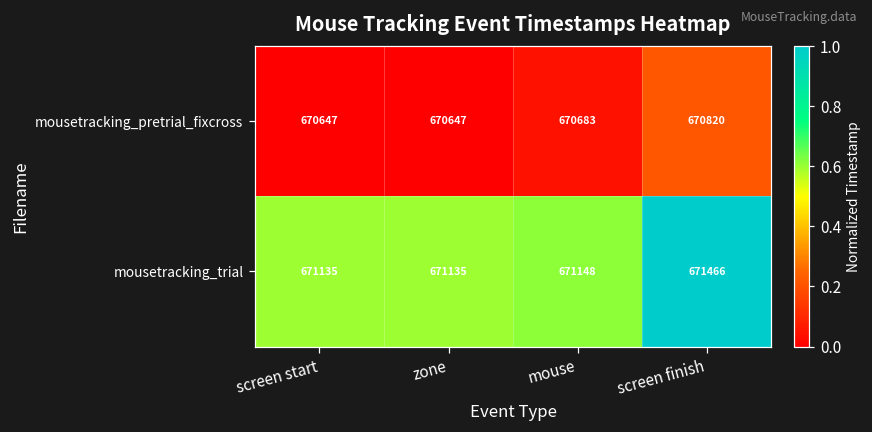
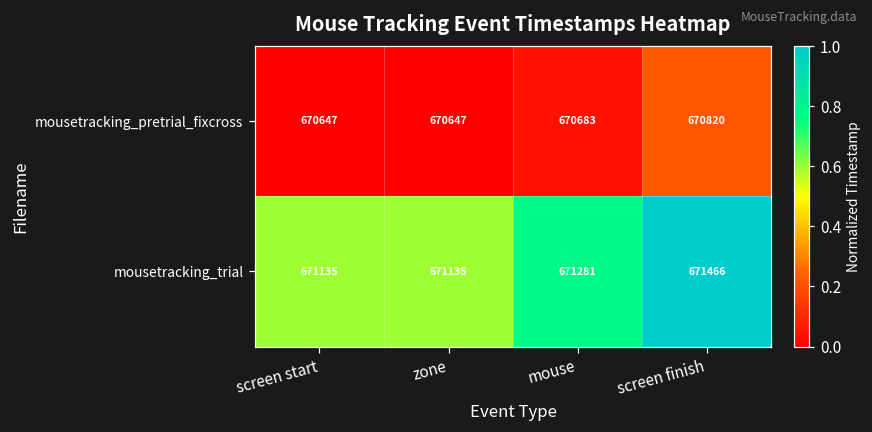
  {
    "mousetracking_pretrial_fixcross": {
      "screen start": 670647,
      "zone": 670647,
      "mouse": 670683,
      "screen finish": 670820
    },
    "mousetracking_trial": {
      "screen start": 671135,
      "zone": 671135,
-     "mouse": 671148,
+     "mouse": 671281,
      "screen finish": 671466
    }
  }
